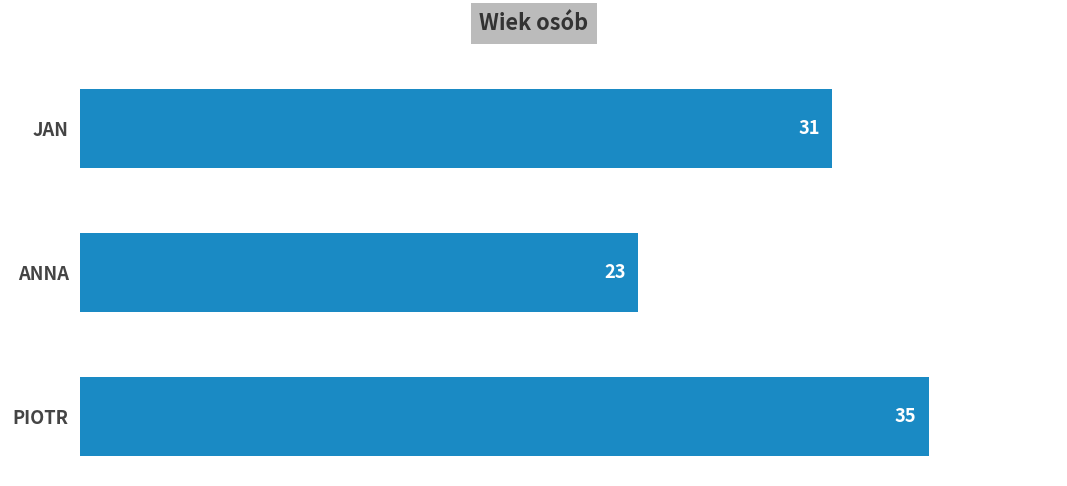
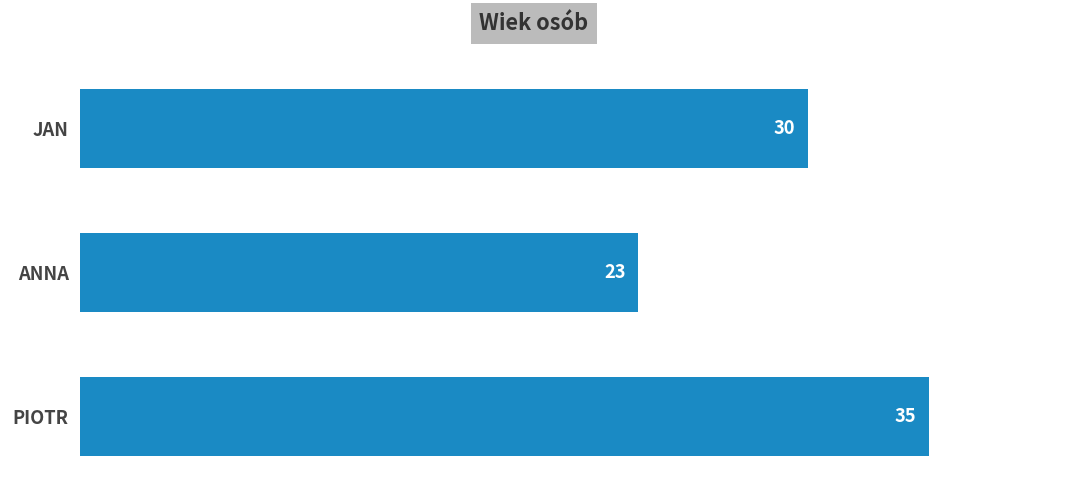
  {
-   "JAN": 31,
+   "JAN": 30,
    "ANNA": 23,
    "PIOTR": 35
  }
